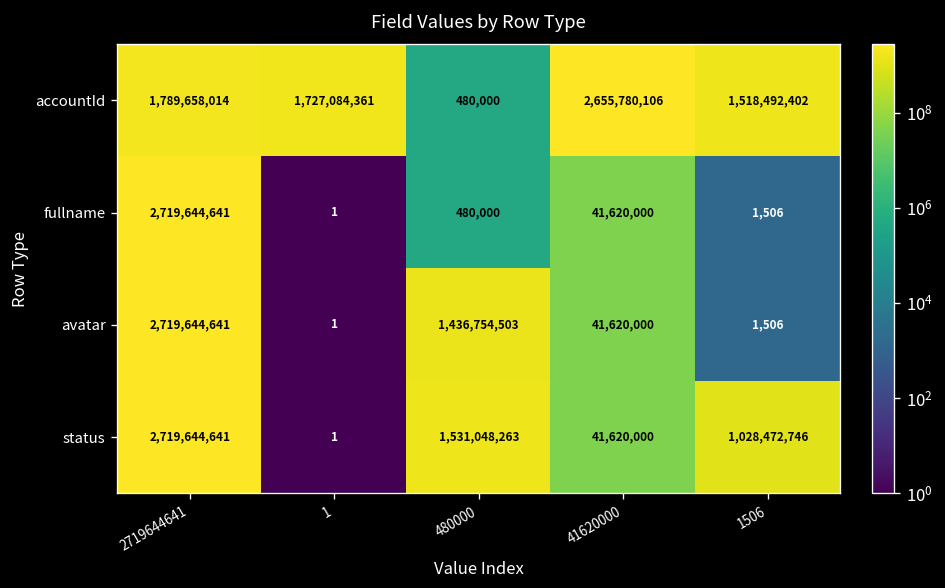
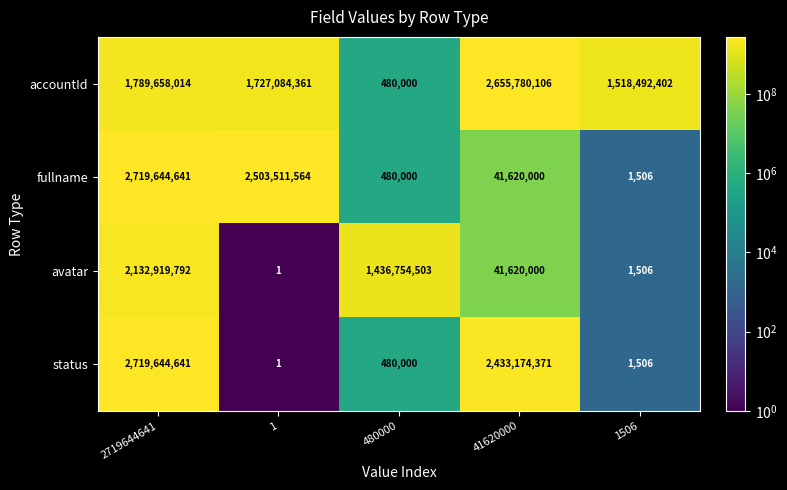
  {
    "accountId": {
      "2719644641": "1,789,658,014",
      "1": "1,727,084,361",
      "480000": "480,000",
      "41620000": "2,655,780,106",
      "1506": "1,518,492,402"
    },
    "fullname": {
      "2719644641": "2,719,644,641",
-     "1": "1",
+     "1": "2,503,511,564",
      "480000": "480,000",
      "41620000": "41,620,000",
      "1506": "1,506"
    },
    "avatar": {
-     "2719644641": "2,719,644,641",
+     "2719644641": "2,132,919,792",
      "1": "1",
      "480000": "1,436,754,503",
      "41620000": "41,620,000",
      "1506": "1,506"
    },
    "status": {
      "2719644641": "2,719,644,641",
      "1": "1",
-     "480000": "1,531,048,263",
-     "41620000": "41,620,000",
-     "1506": "1,028,472,746"
+     "480000": "480,000",
+     "41620000": "2,433,174,371",
+     "1506": "1,506"
    }
  }
